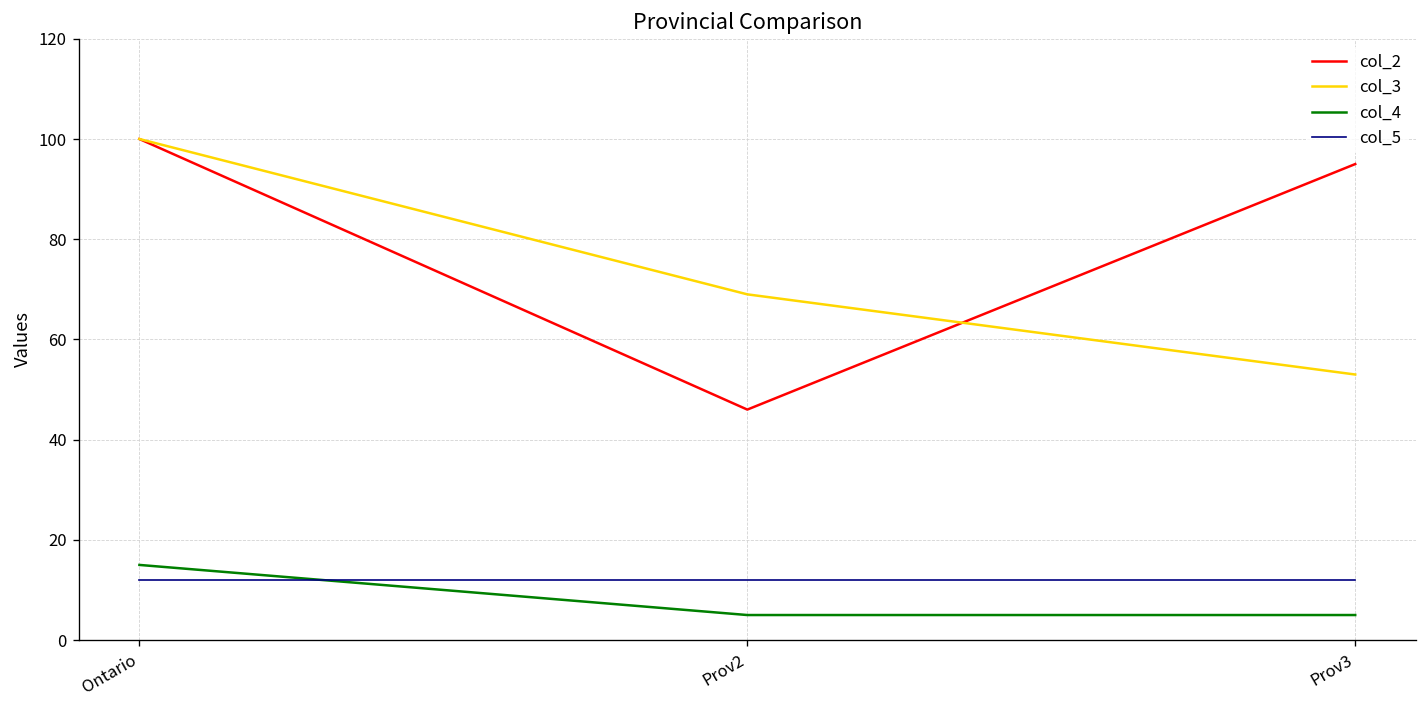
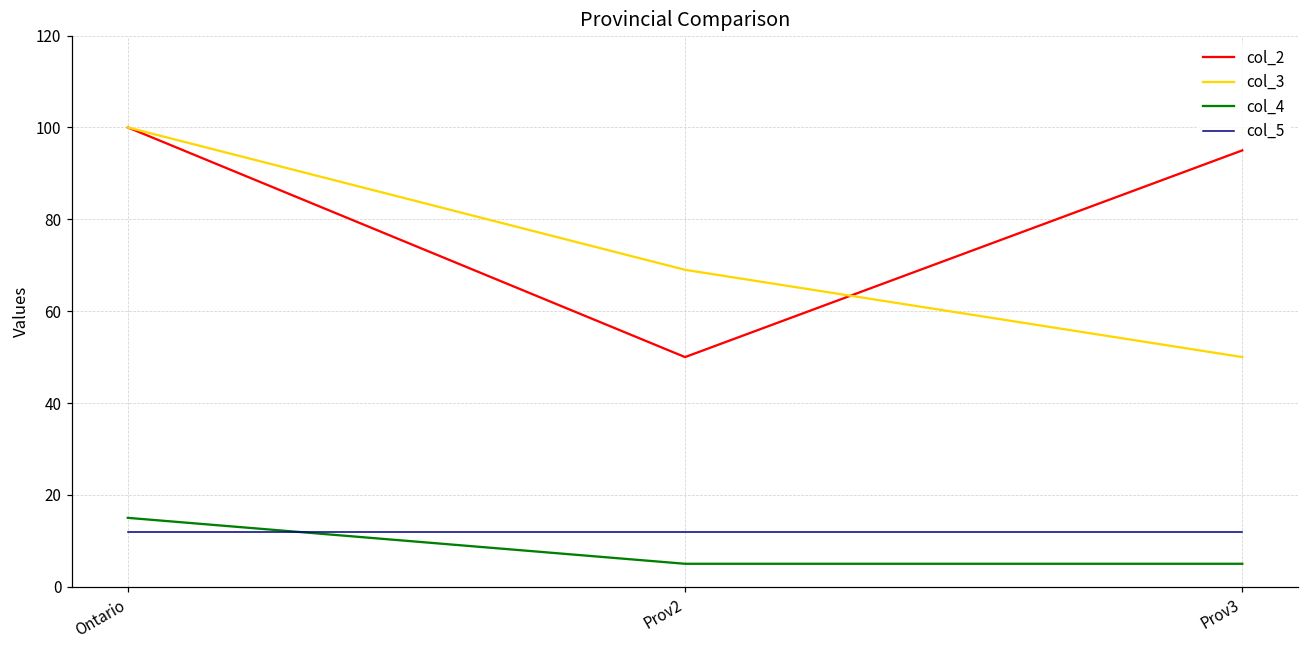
  {
    "col_2": {
-     "Prov2": 46,
+     "Prov2": 50,
      "Prov3": 95
    },
    "col_3": {
      "Prov2": 69,
-     "Prov3": 53
+     "Prov3": 50
    },
    "col_4": {
      "Ontario": 15,
      "Prov2": 5,
      "Prov3": 5
    },
    "col_5": {
      "Ontario": 12,
      "Prov2": 12,
      "Prov3": 12
    }
  }
